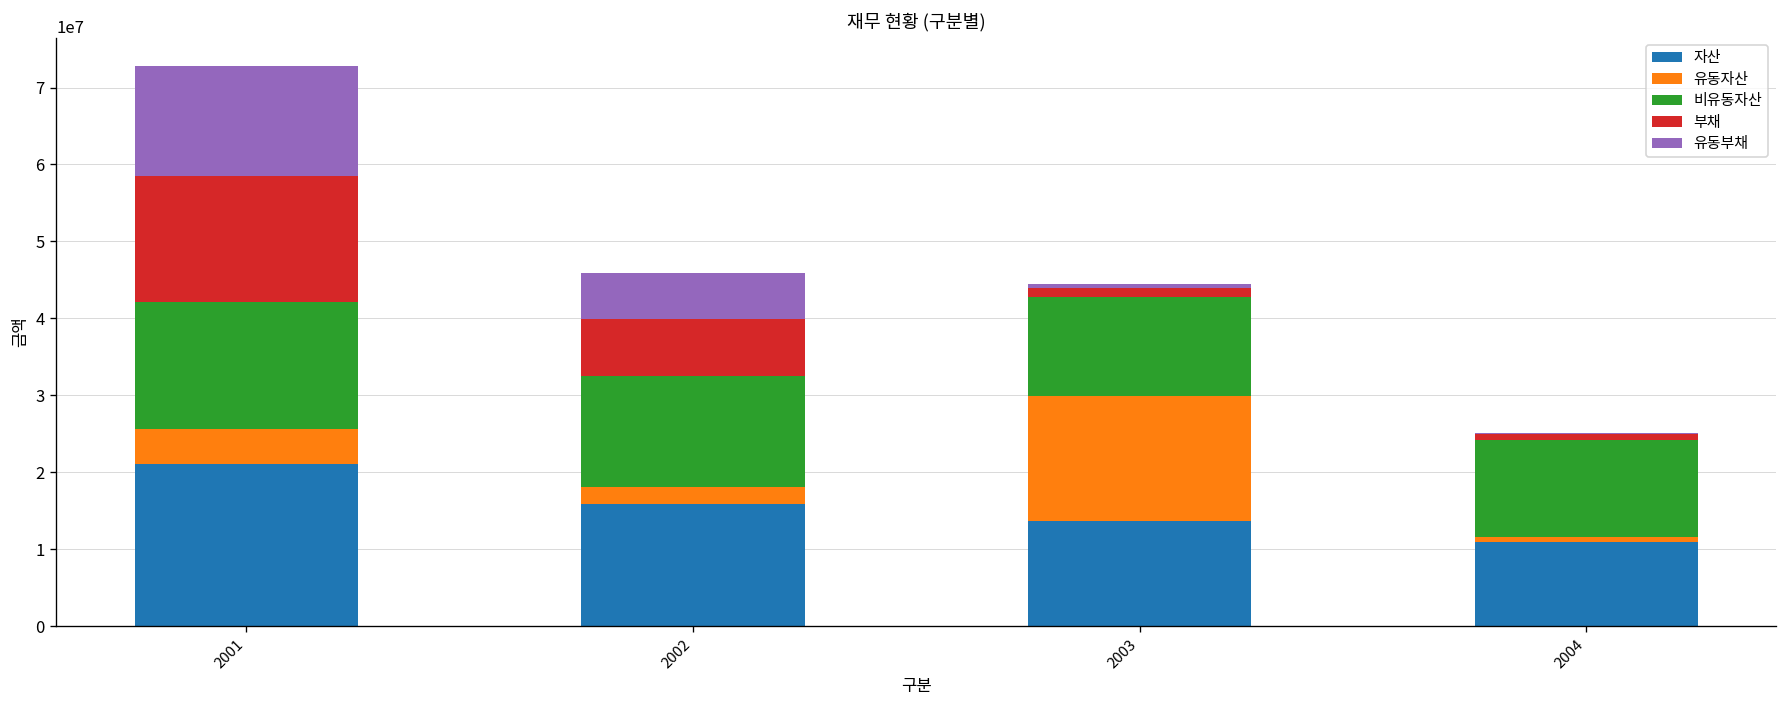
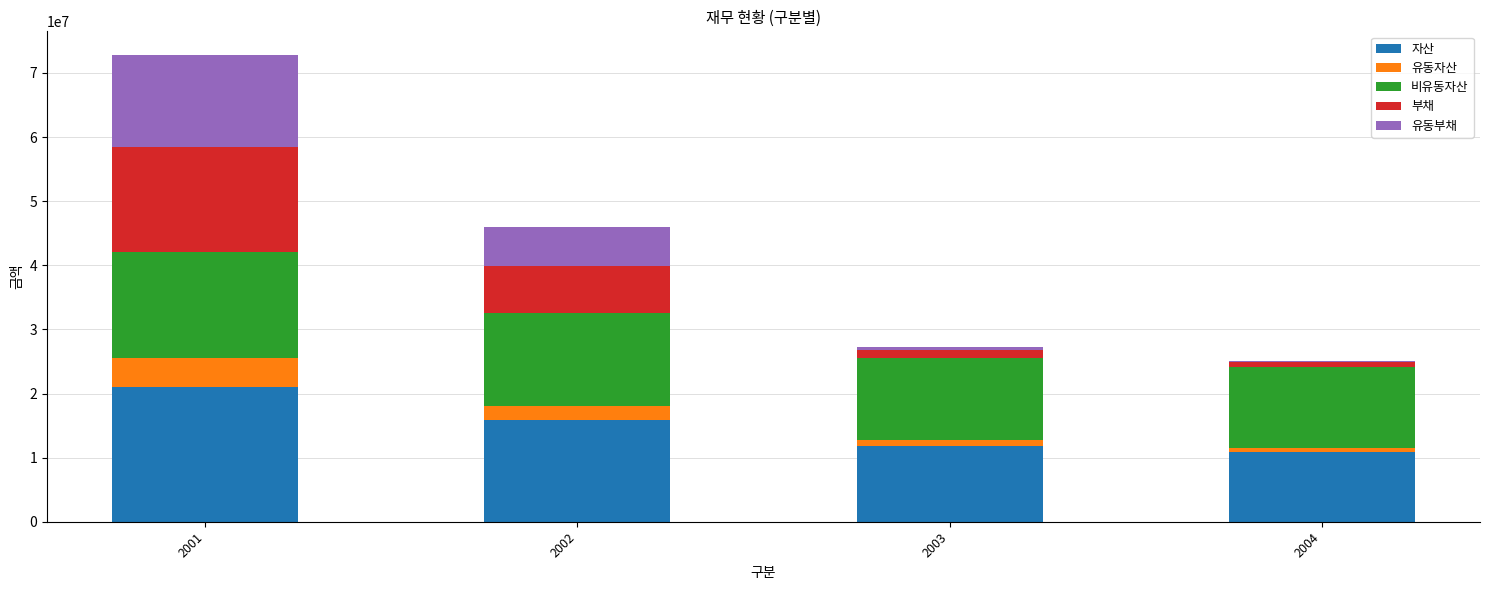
  {
    "자산": {
      "2001": 21000000,
      "2002": 16000000,
-     "2003": 14000000,
+     "2003": 12000000,
      "2004": 11000000
    },
    "유동자산": {
      "2001": 5000000,
      "2002": 2000000,
-     "2003": 16000000,
+     "2003": 1000000,
      "2004": 1000000
    },
    "비유동자산": {
      "2001": 17000000,
      "2002": 14000000,
      "2003": 13000000,
      "2004": 13000000
    },
    "부채": {
      "2001": 16000000,
      "2002": 7000000,
      "2003": 1000000,
      "2004": 1000000
    },
    "유동부채": {
      "2001": 14000000,
      "2002": 6000000,
      "2003": 1000000
    }
  }
